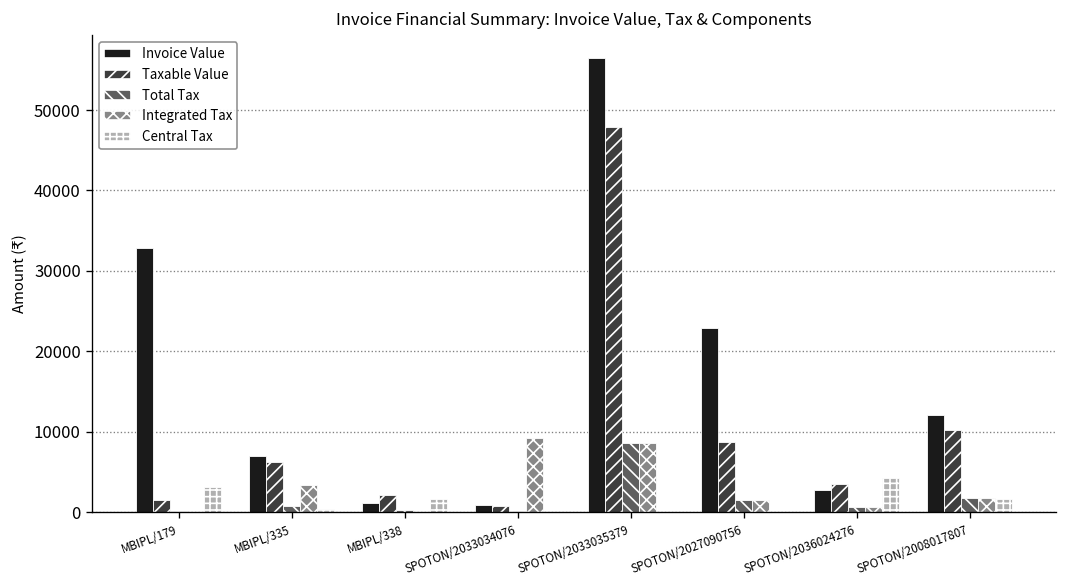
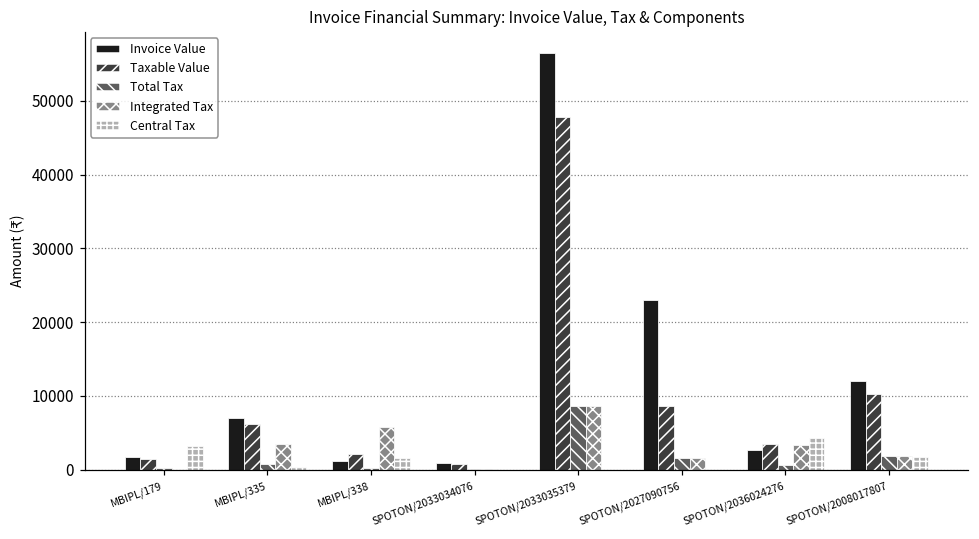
  {
    "Invoice Value": {
-     "MBIPL/179": 33000,
+     "MBIPL/179": 2000,
      "MBIPL/335": 7000,
      "MBIPL/338": 1000,
      "SPOTON/2033034076": 1000,
      "SPOTON/2033035379": 56000,
      "SPOTON/2027090756": 23000,
      "SPOTON/2036024276": 3000,
      "SPOTON/2008017807": 12000
    },
    "Integrated Tax": {
      "MBIPL/179": 0,
      "MBIPL/335": 3000,
-     "MBIPL/338": 0,
-     "SPOTON/2033034076": 9000,
+     "MBIPL/338": 6000,
+     "SPOTON/2033034076": 0,
      "SPOTON/2033035379": 9000,
      "SPOTON/2027090756": 2000,
-     "SPOTON/2036024276": 1000,
+     "SPOTON/2036024276": 3000,
      "SPOTON/2008017807": 2000
    },
    "Central Tax": {
      "MBIPL/179": 3000,
      "MBIPL/338": 2000,
      "SPOTON/2033034076": 0,
      "SPOTON/2033035379": 0,
      "SPOTON/2027090756": 0,
      "SPOTON/2036024276": 4000,
      "SPOTON/2008017807": 2000
    }
  }
